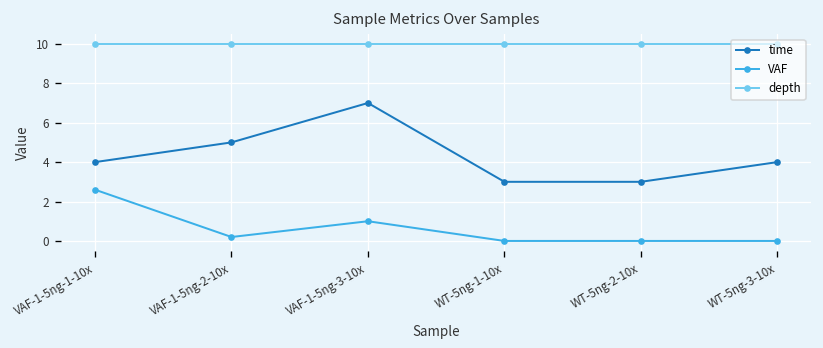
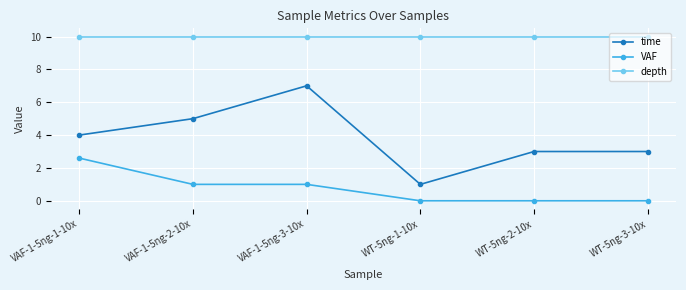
  {
    "time": {
      "VAF-1-5ng-1-10x": 4,
      "VAF-1-5ng-2-10x": 5,
      "VAF-1-5ng-3-10x": 7,
-     "WT-5ng-1-10x": 3,
+     "WT-5ng-1-10x": 1,
      "WT-5ng-2-10x": 3,
-     "WT-5ng-3-10x": 4
+     "WT-5ng-3-10x": 3
    },
    "VAF": {
      "VAF-1-5ng-1-10x": 2.6,
-     "VAF-1-5ng-2-10x": 0.2,
+     "VAF-1-5ng-2-10x": 1.0,
      "VAF-1-5ng-3-10x": 1.0,
      "WT-5ng-1-10x": 0.0,
      "WT-5ng-2-10x": 0.0,
      "WT-5ng-3-10x": 0.0
    },
    "depth": {
      "VAF-1-5ng-1-10x": 10.0,
      "VAF-1-5ng-2-10x": 10.0,
      "VAF-1-5ng-3-10x": 10.0,
      "WT-5ng-1-10x": 10.0,
      "WT-5ng-2-10x": 10.0
    }
  }
